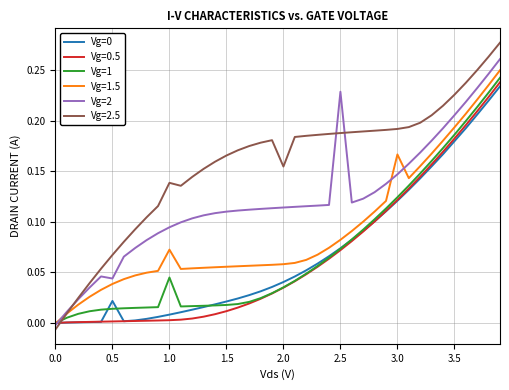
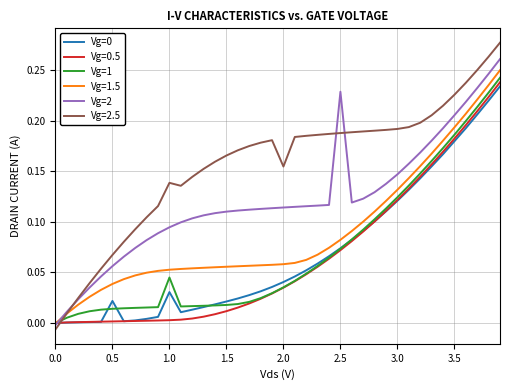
  {
    "Vg=0": {
      "0.5": 0.022,
-     "1.0": 0.008,
+     "1.0": 0.030,
      "1.5": 0.021,
      "2.0": 0.040,
      "3.5": 0.180
    },
    "Vg=0.5": {
      "0.5": 0.001,
      "1.0": 0.003,
      "1.5": 0.012,
      "3.5": 0.182
    },
    "Vg=1": {
      "0.5": 0.014,
      "1.0": 0.045,
      "1.5": 0.018,
      "3.0": 0.124,
      "3.5": 0.186
    },
    "Vg=1.5": {
      "0.5": 0.039,
-     "1.0": 0.072,
+     "1.0": 0.053,
      "1.5": 0.056,
      "2.0": 0.058,
      "2.5": 0.082,
-     "3.0": 0.167,
+     "3.0": 0.132,
      "3.5": 0.193
    },
    "Vg=2": {
-     "0.5": 0.044,
+     "0.5": 0.056,
      "1.0": 0.095,
      "1.5": 0.110,
      "2.0": 0.114,
      "2.5": 0.229,
      "3.0": 0.147,
      "3.5": 0.205
    },
    "Vg=2.5": {
      "0.0": -0.007,
      "0.5": 0.067,
      "1.0": 0.139,
      "1.5": 0.166,
      "2.0": 0.155,
      "2.5": 0.188,
      "3.0": 0.192,
      "3.5": 0.226
    }
  }
